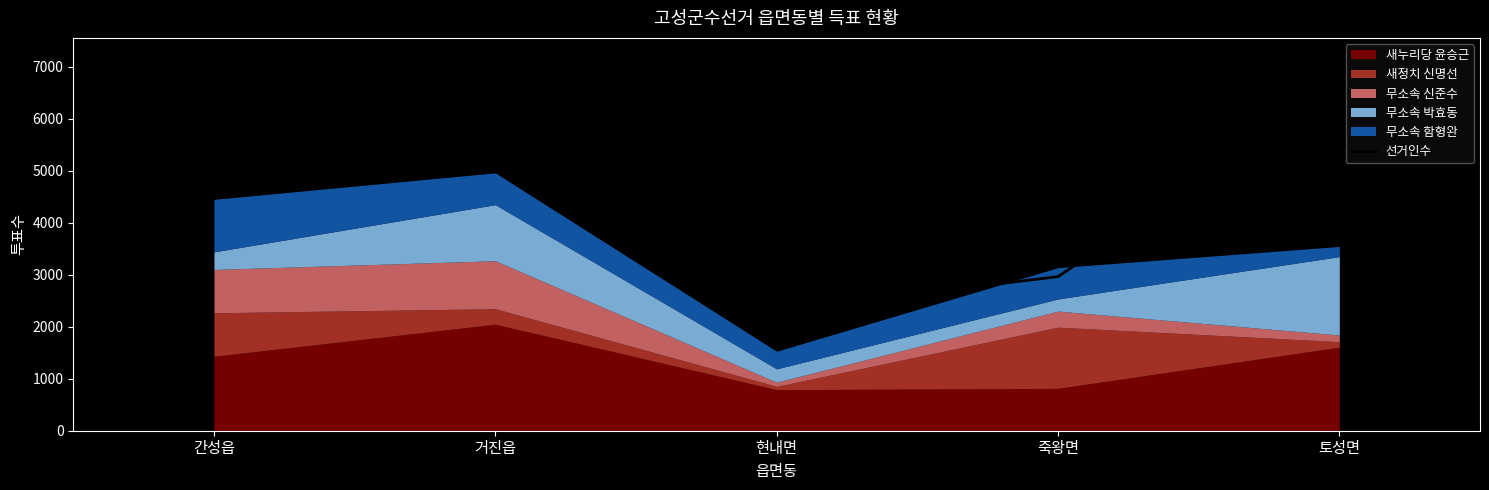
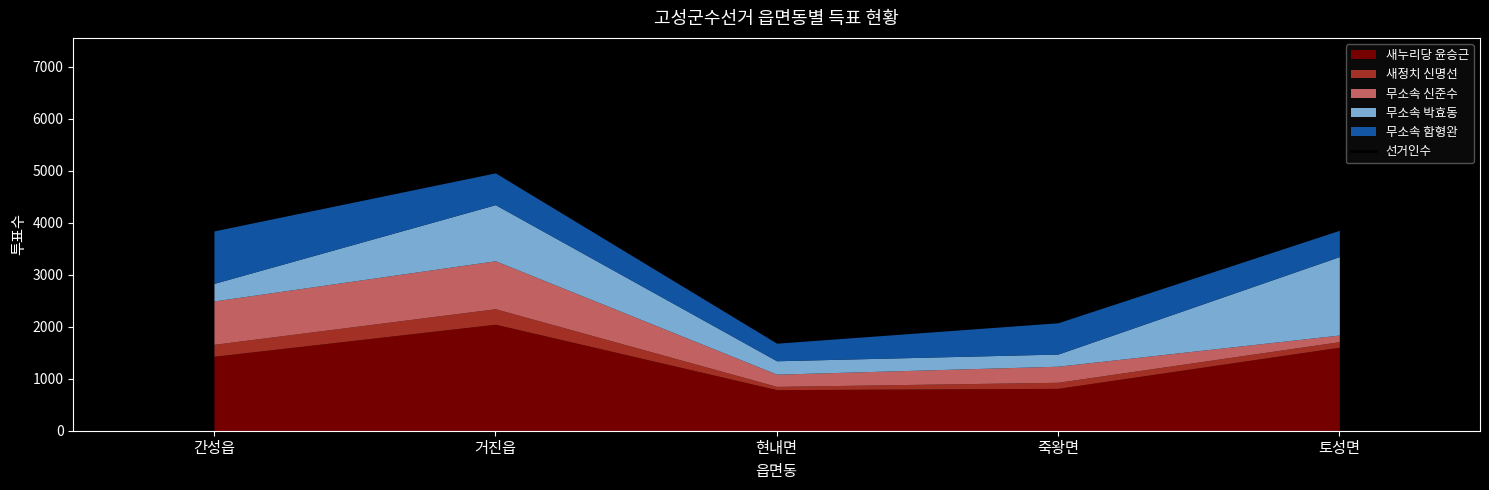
  {
    "선거인수": {
      "간성읍": 5500,
      "거진읍": 5900,
      "현내면": 2300,
      "죽왕면": 3000,
      "토성면": 6600
    },
    "새누리당 윤승근": {
      "간성읍": 1400,
      "거진읍": 2000,
      "현내면": 800,
      "죽왕면": 800,
      "토성면": 1600
    },
    "새정치 신명선": {
-     "간성읍": 800,
+     "간성읍": 200,
      "거진읍": 300,
      "현내면": 100,
-     "죽왕면": 1200,
+     "죽왕면": 100,
      "토성면": 100
    },
    "무소속 신준수": {
      "간성읍": 800,
      "거진읍": 900,
-     "현내면": 100,
+     "현내면": 200,
      "죽왕면": 300,
      "토성면": 100
    },
    "무소속 박효동": {
      "간성읍": 300,
      "거진읍": 1100,
      "현내면": 300,
      "죽왕면": 200,
      "토성면": 1500
    },
    "무소속 함형완": {
      "간성읍": 1000,
      "거진읍": 600,
      "현내면": 300,
      "죽왕면": 600,
-     "토성면": 200
+     "토성면": 500
    }
  }
